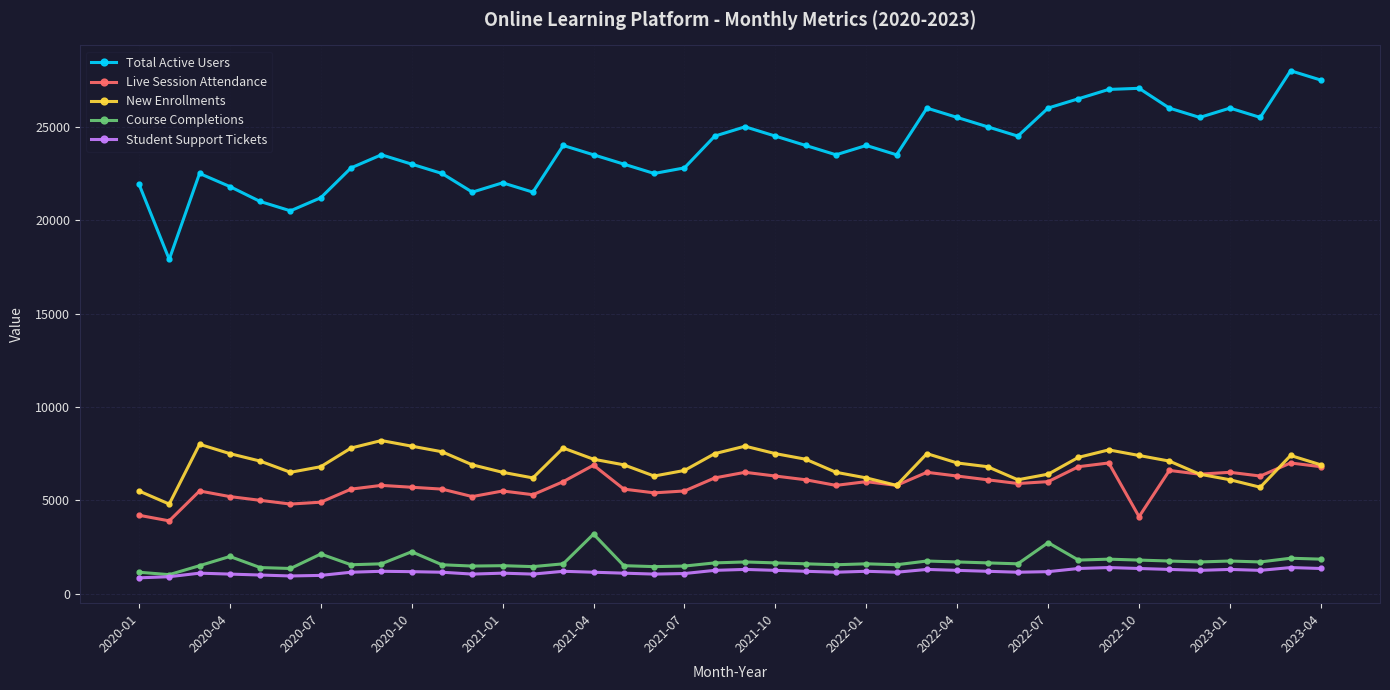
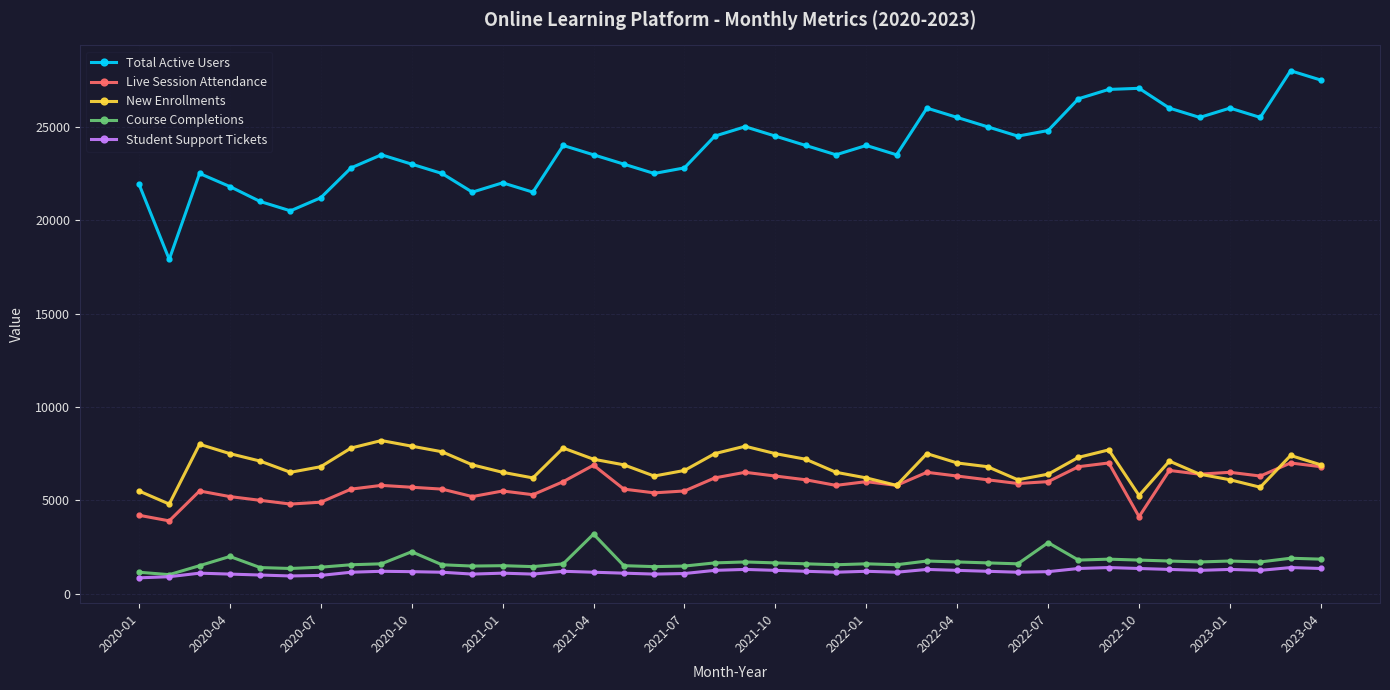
  {
    "Total Active Users": {
      "2020-01": 21900,
      "2020-04": 21800,
      "2020-07": 21200,
      "2020-10": 23000,
      "2021-01": 22000,
      "2021-04": 23500,
      "2021-07": 22800,
      "2021-10": 24500,
      "2022-01": 24000,
      "2022-04": 25500,
-     "2022-07": 26000,
+     "2022-07": 24800,
      "2022-10": 27100,
      "2023-01": 26000,
      "2023-04": 27500
    },
    "Live Session Attendance": {
      "2020-01": 4200,
      "2020-04": 5200,
      "2020-07": 4900,
      "2020-10": 5700,
      "2021-01": 5500,
      "2021-04": 6900,
      "2021-07": 5500,
      "2021-10": 6300,
      "2022-01": 6000,
      "2022-04": 6300,
      "2022-07": 6000,
      "2022-10": 4100,
      "2023-01": 6500
    },
    "New Enrollments": {
      "2020-01": 5500,
      "2020-04": 7500,
      "2020-07": 6800,
      "2020-10": 7900,
      "2021-01": 6500,
      "2021-04": 7200,
      "2021-07": 6600,
      "2021-10": 7500,
      "2022-01": 6200,
      "2022-04": 7000,
      "2022-07": 6400,
-     "2022-10": 7400,
+     "2022-10": 5300,
      "2023-01": 6100
    },
    "Course Completions": {
      "2020-01": 1200,
      "2020-04": 2000,
-     "2020-07": 2100,
+     "2020-07": 1400,
      "2020-10": 2200,
      "2021-01": 1500,
      "2021-04": 3200,
      "2021-07": 1500,
      "2021-10": 1700,
      "2022-01": 1600,
      "2022-04": 1700,
      "2022-07": 2700,
      "2022-10": 1800,
      "2023-01": 1800,
      "2023-04": 1900
    },
    "Student Support Tickets": {
      "2020-01": 900,
      "2020-04": 1100,
      "2020-07": 1000,
      "2020-10": 1200,
      "2021-01": 1100,
      "2021-04": 1200,
      "2021-07": 1100,
      "2021-10": 1300,
      "2022-01": 1200,
      "2022-04": 1300,
      "2022-07": 1200,
      "2022-10": 1400,
      "2023-01": 1300,
      "2023-04": 1400
    }
  }
